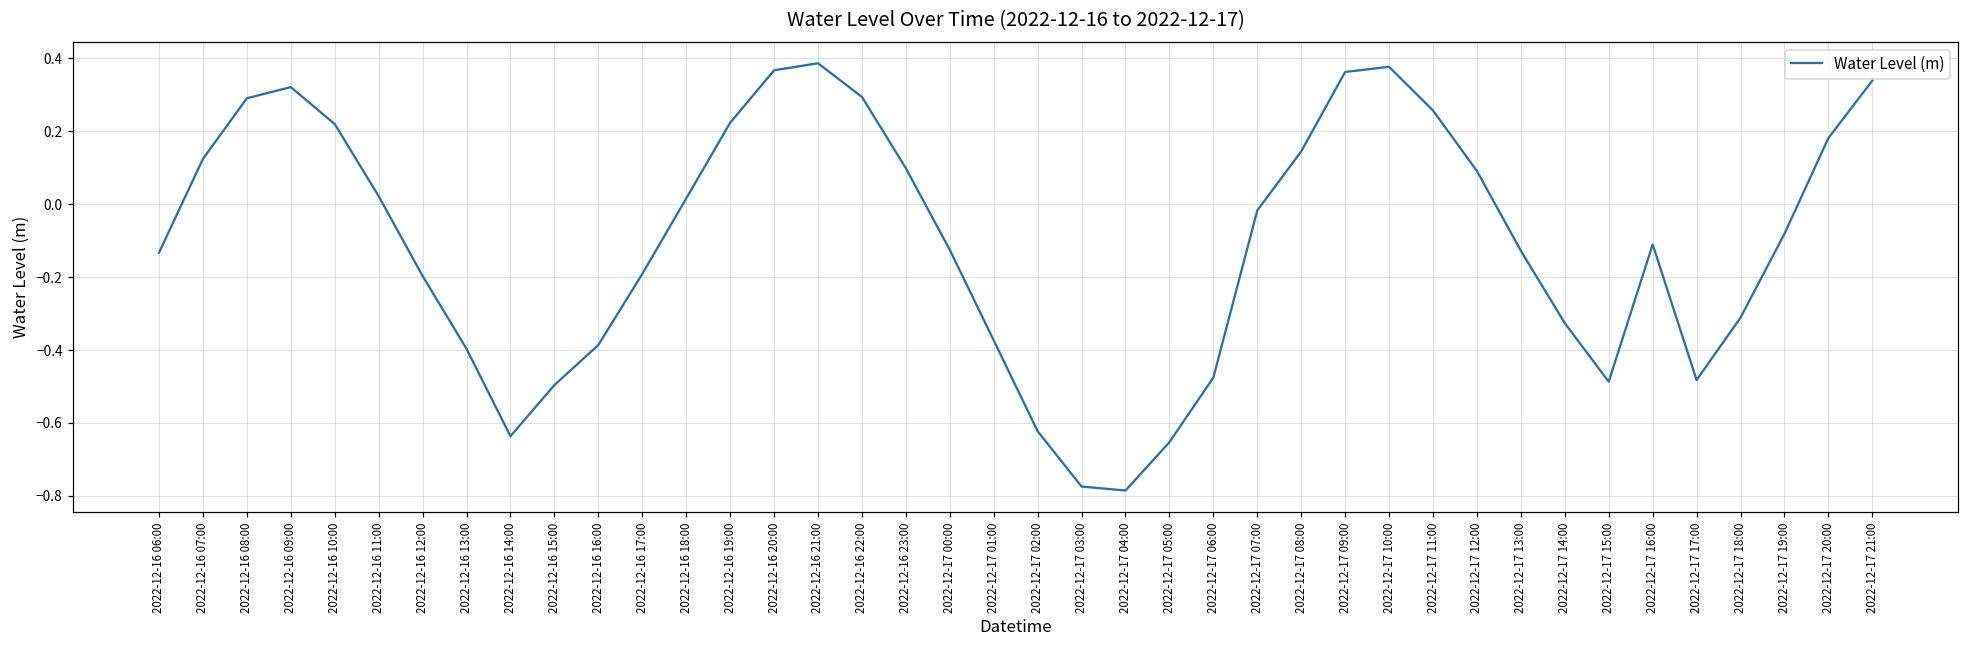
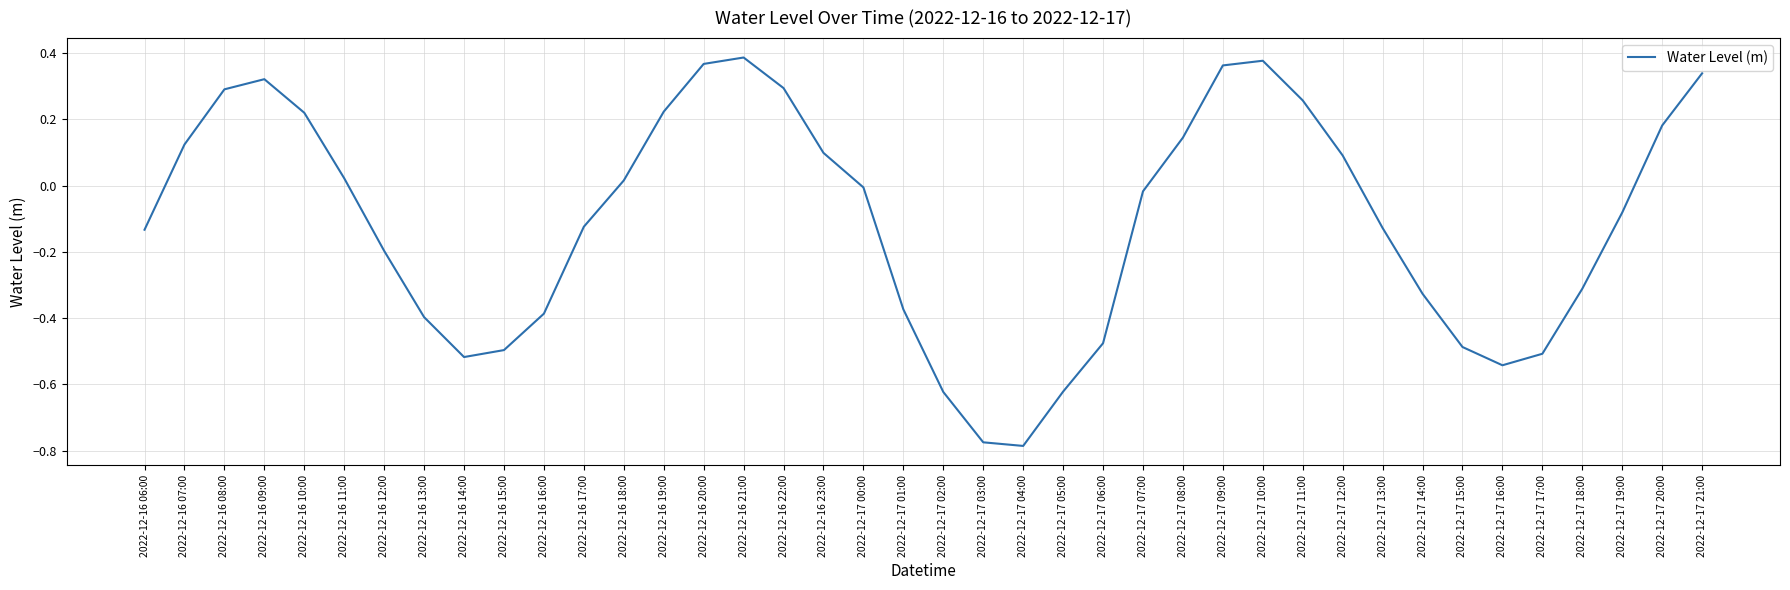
  {
    "2022-12-16 06:00": -0.13,
    "2022-12-16 07:00": 0.12,
    "2022-12-16 08:00": 0.29,
    "2022-12-16 09:00": 0.32,
    "2022-12-16 10:00": 0.22,
    "2022-12-16 11:00": 0.02,
    "2022-12-16 12:00": -0.20,
    "2022-12-16 13:00": -0.40,
-   "2022-12-16 14:00": -0.64,
+   "2022-12-16 14:00": -0.52,
    "2022-12-16 15:00": -0.50,
    "2022-12-16 16:00": -0.39,
-   "2022-12-16 17:00": -0.19,
+   "2022-12-16 17:00": -0.12,
    "2022-12-16 18:00": 0.02,
    "2022-12-16 19:00": 0.22,
    "2022-12-16 20:00": 0.37,
    "2022-12-16 21:00": 0.39,
    "2022-12-16 22:00": 0.29,
    "2022-12-16 23:00": 0.10,
-   "2022-12-17 00:00": -0.13,
+   "2022-12-17 00:00": -0.01,
    "2022-12-17 01:00": -0.37,
    "2022-12-17 02:00": -0.62,
    "2022-12-17 03:00": -0.77,
    "2022-12-17 04:00": -0.79,
-   "2022-12-17 05:00": -0.65,
+   "2022-12-17 05:00": -0.62,
    "2022-12-17 06:00": -0.48,
    "2022-12-17 07:00": -0.02,
    "2022-12-17 08:00": 0.15,
    "2022-12-17 09:00": 0.36,
    "2022-12-17 10:00": 0.38,
    "2022-12-17 11:00": 0.26,
    "2022-12-17 12:00": 0.09,
    "2022-12-17 13:00": -0.13,
    "2022-12-17 14:00": -0.33,
    "2022-12-17 15:00": -0.49,
-   "2022-12-17 16:00": -0.11,
-   "2022-12-17 17:00": -0.48,
+   "2022-12-17 16:00": -0.54,
+   "2022-12-17 17:00": -0.51,
    "2022-12-17 18:00": -0.31,
    "2022-12-17 19:00": -0.08,
    "2022-12-17 20:00": 0.18,
    "2022-12-17 21:00": 0.34
  }
